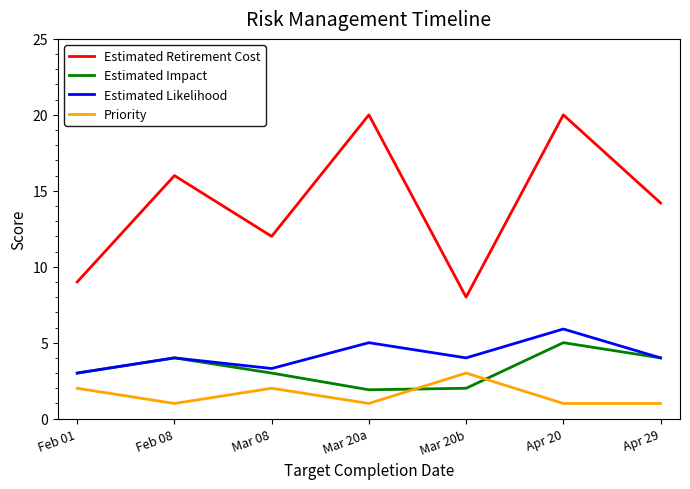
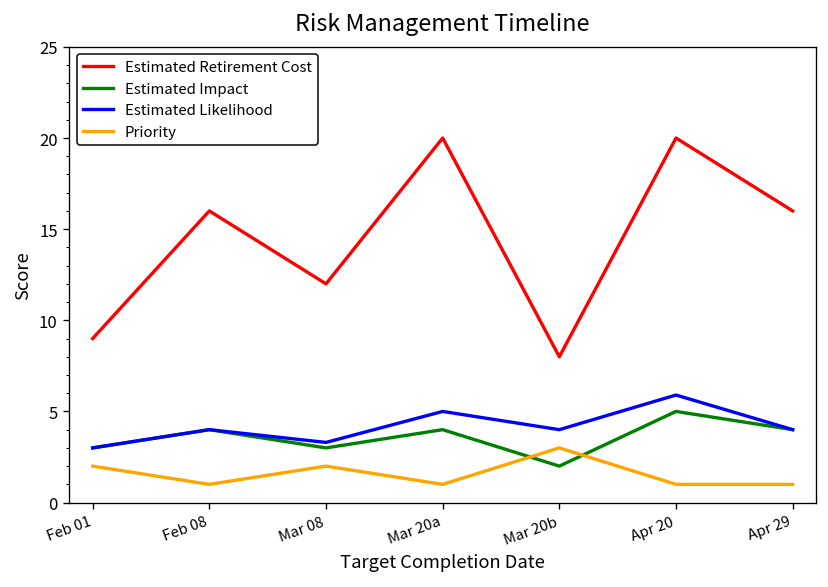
  {
    "Estimated Retirement Cost": {
      "Feb 01": 9.0,
      "Feb 08": 16.0,
      "Mar 08": 12.0,
      "Mar 20a": 20.0,
      "Mar 20b": 8.0,
      "Apr 20": 20.0,
-     "Apr 29": 14.2
+     "Apr 29": 16.0
    },
    "Estimated Impact": {
      "Mar 08": 3.0,
-     "Mar 20a": 1.9,
+     "Mar 20a": 4.0,
      "Mar 20b": 2.0,
      "Apr 20": 5.0
    },
    "Estimated Likelihood": {
      "Mar 08": 3.3,
      "Mar 20a": 5.0,
      "Mar 20b": 4.0,
      "Apr 20": 5.9
    },
    "Priority": {
      "Feb 01": 2.0,
      "Feb 08": 1.0,
      "Mar 08": 2.0,
      "Mar 20a": 1.0,
      "Mar 20b": 3.0,
      "Apr 20": 1.0,
      "Apr 29": 1.0
    }
  }
